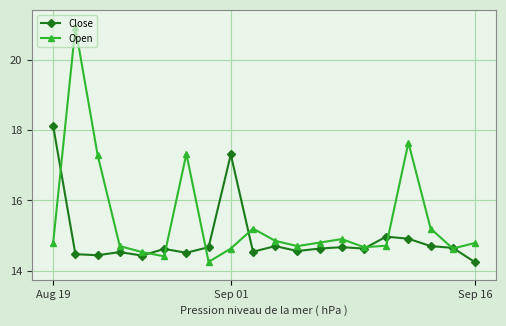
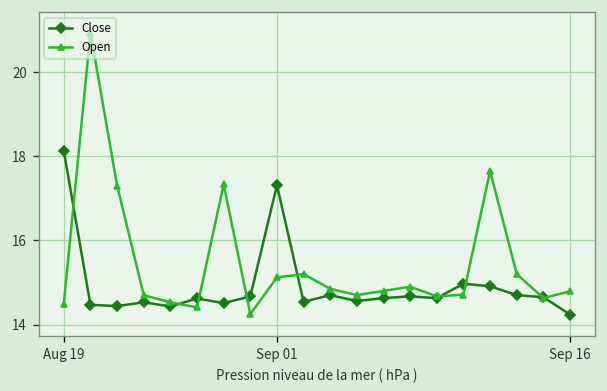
  {
    "Close": {
      "Aug 19": 18.1,
      "Sep 01": 17.3,
      "Sep 16": 14.2
    },
    "Open": {
-     "Aug 19": 14.8,
-     "Sep 01": 14.6,
+     "Aug 19": 14.5,
+     "Sep 01": 15.1,
      "Sep 16": 14.8
    }
  }
